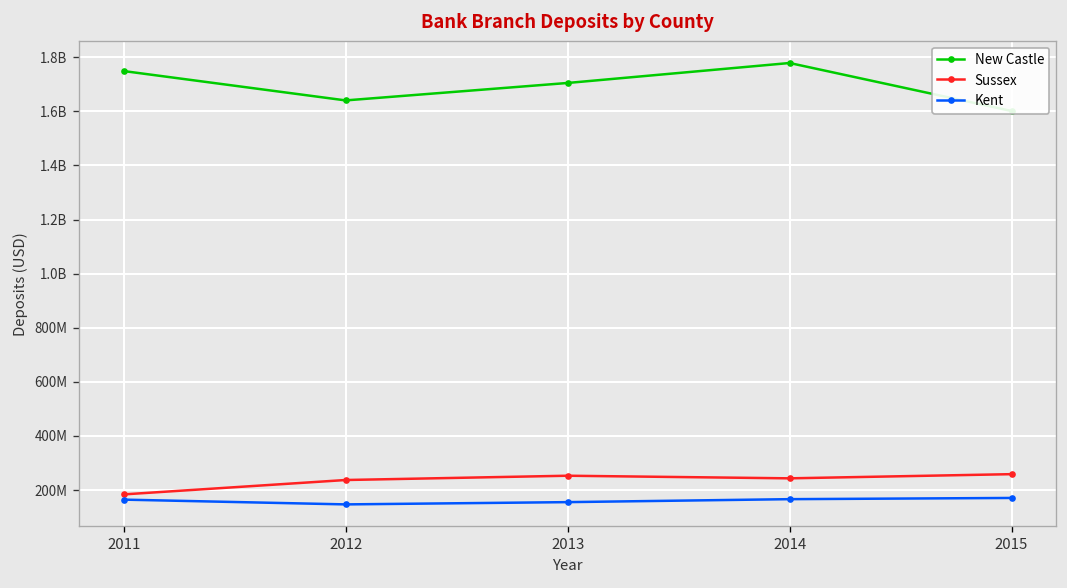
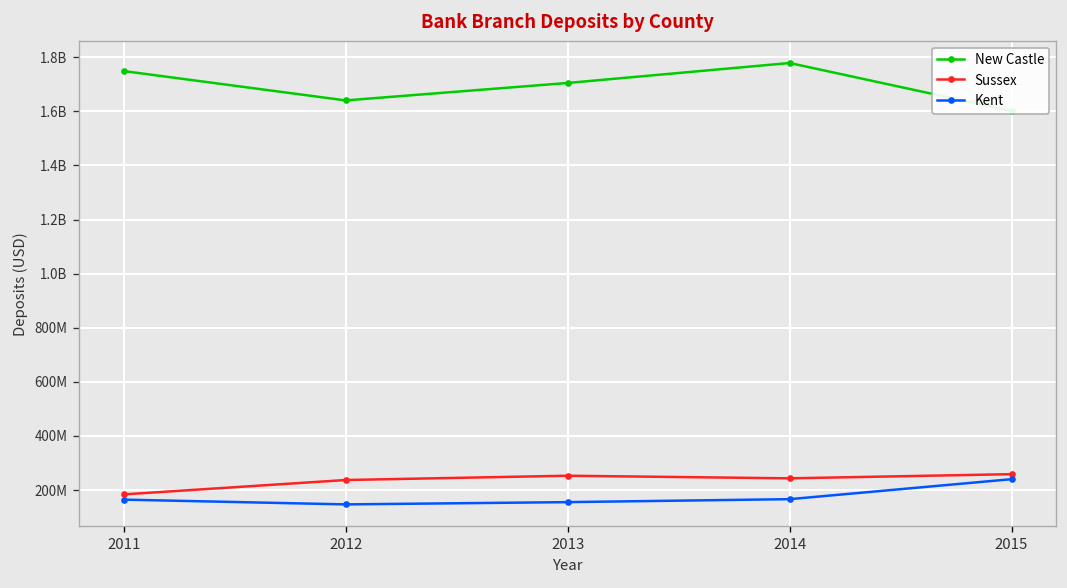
  {
    "New Castle": {
      "2011": 1750000000,
      "2012": 1640000000,
      "2013": 1700000000,
      "2014": 1780000000,
      "2015": 1600000000
    },
    "Sussex": {
      "2011": 180000000,
      "2012": 240000000,
      "2013": 250000000,
      "2014": 240000000,
      "2015": 260000000
    },
    "Kent": {
      "2011": 160000000,
      "2012": 150000000,
      "2013": 160000000,
      "2014": 170000000,
-     "2015": 170000000
+     "2015": 240000000
    }
  }
